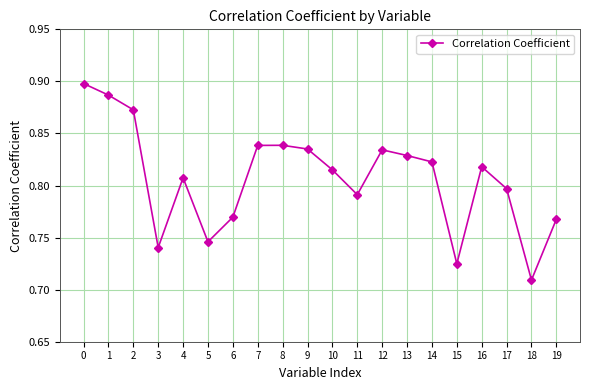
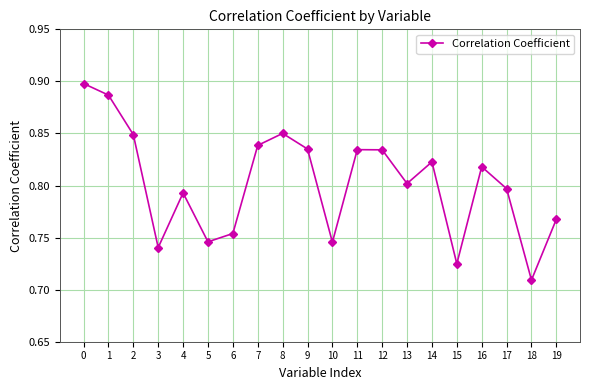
  {
    "0": 0.898,
    "1": 0.887,
-   "2": 0.873,
+   "2": 0.849,
    "3": 0.740,
-   "4": 0.807,
+   "4": 0.793,
    "5": 0.746,
-   "6": 0.770,
+   "6": 0.754,
    "7": 0.839,
-   "8": 0.839,
+   "8": 0.850,
    "9": 0.835,
-   "10": 0.815,
-   "11": 0.791,
+   "10": 0.746,
+   "11": 0.834,
    "12": 0.834,
-   "13": 0.829,
+   "13": 0.802,
    "14": 0.823,
    "15": 0.725,
    "16": 0.818,
    "17": 0.797,
    "18": 0.709,
    "19": 0.768
  }
